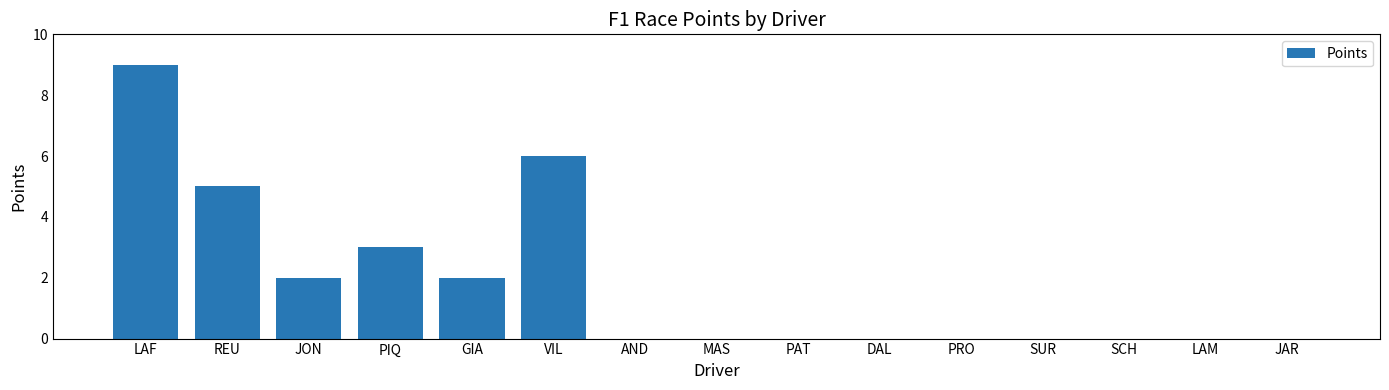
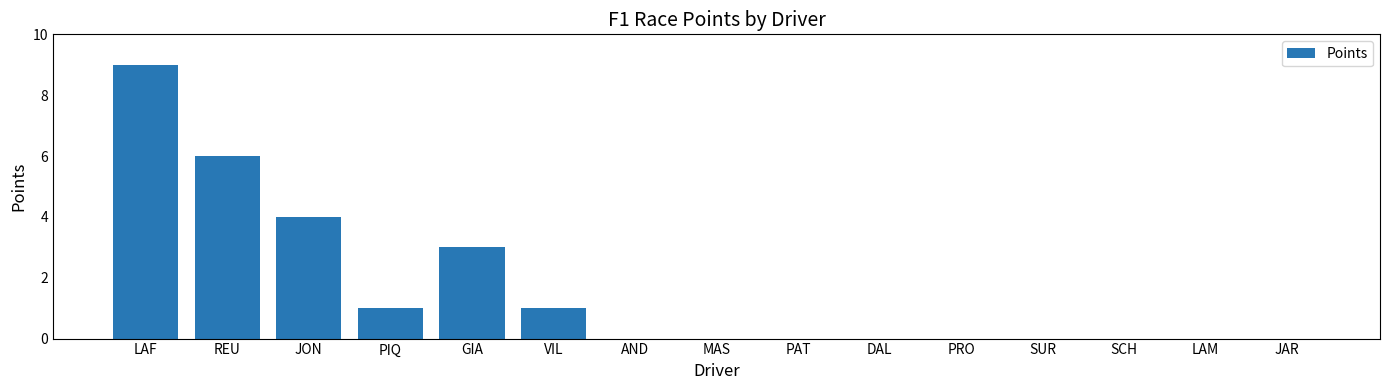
  {
    "LAF": 9,
-   "REU": 5,
-   "JON": 2,
-   "PIQ": 3,
-   "GIA": 2,
-   "VIL": 6,
+   "REU": 6,
+   "JON": 4,
+   "PIQ": 1,
+   "GIA": 3,
+   "VIL": 1,
    "AND": 0,
    "MAS": 0,
    "PAT": 0,
    "DAL": 0,
    "PRO": 0,
    "SUR": 0,
    "SCH": 0,
    "LAM": 0,
    "JAR": 0
  }
